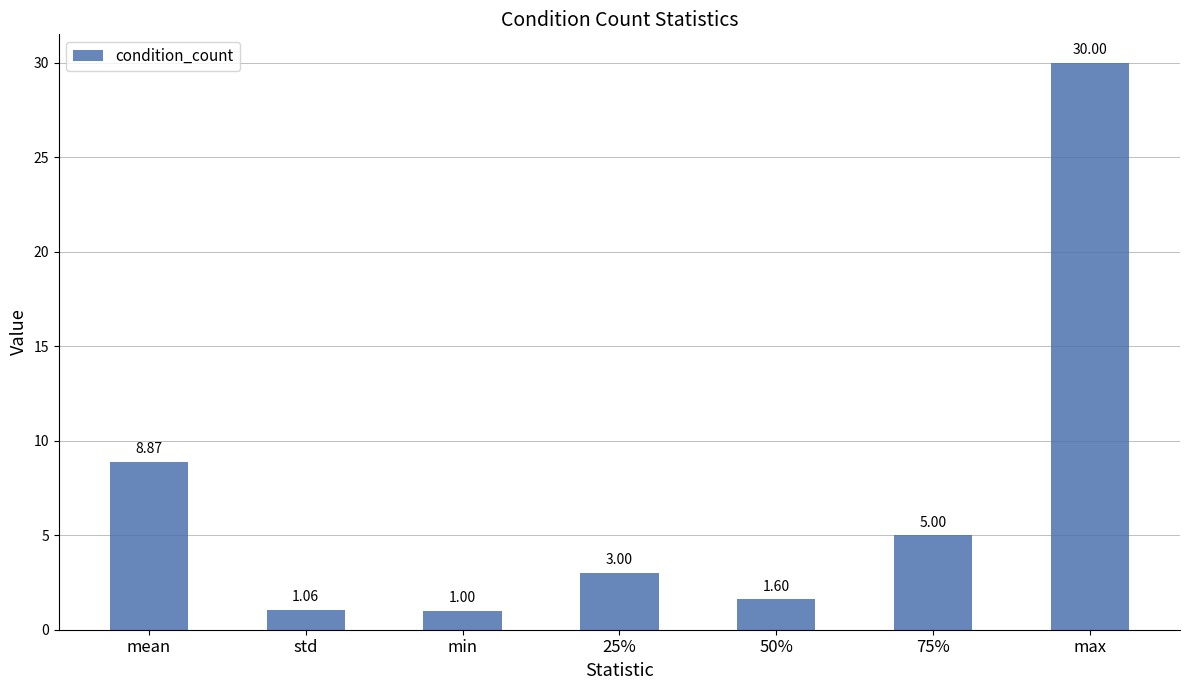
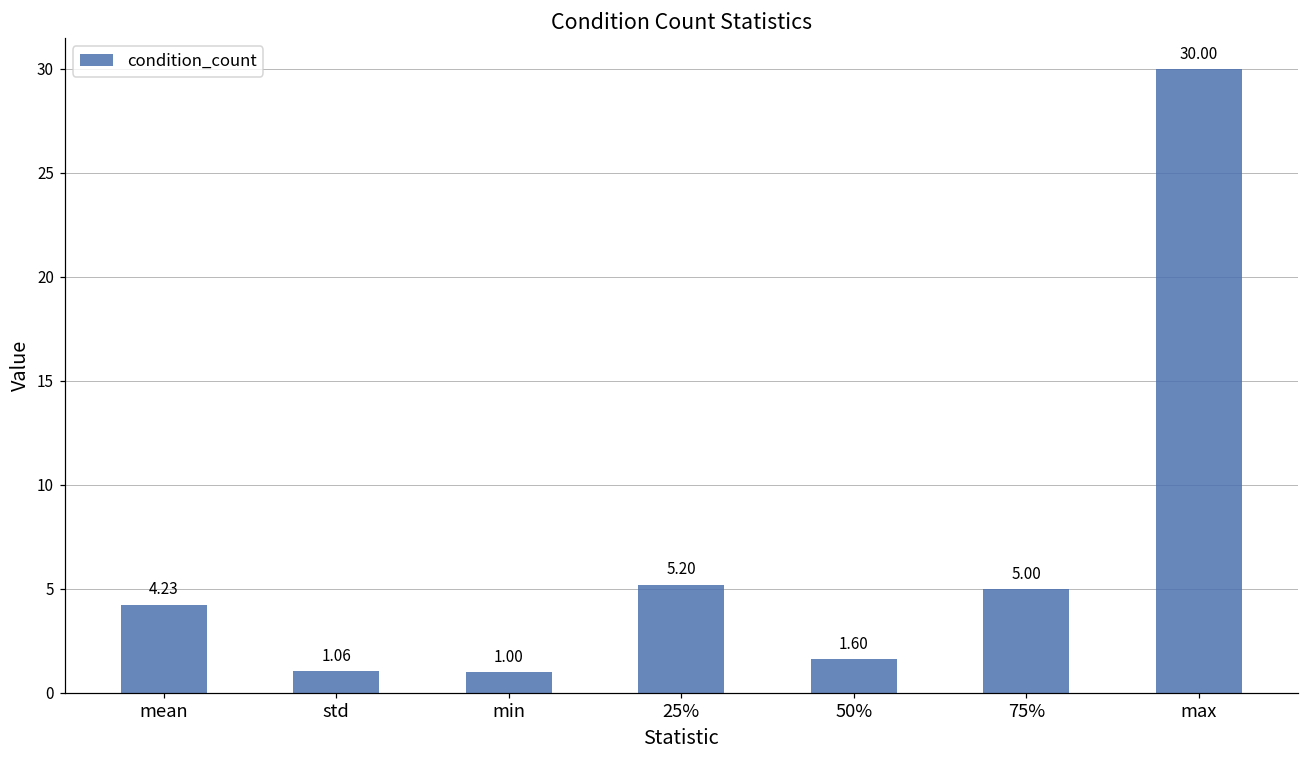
  {
-   "mean": 8.87,
+   "mean": 4.23,
    "std": 1.06,
    "min": 1.00,
-   "25%": 3.00,
+   "25%": 5.20,
    "50%": 1.60,
    "75%": 5.00,
    "max": 30.00
  }
